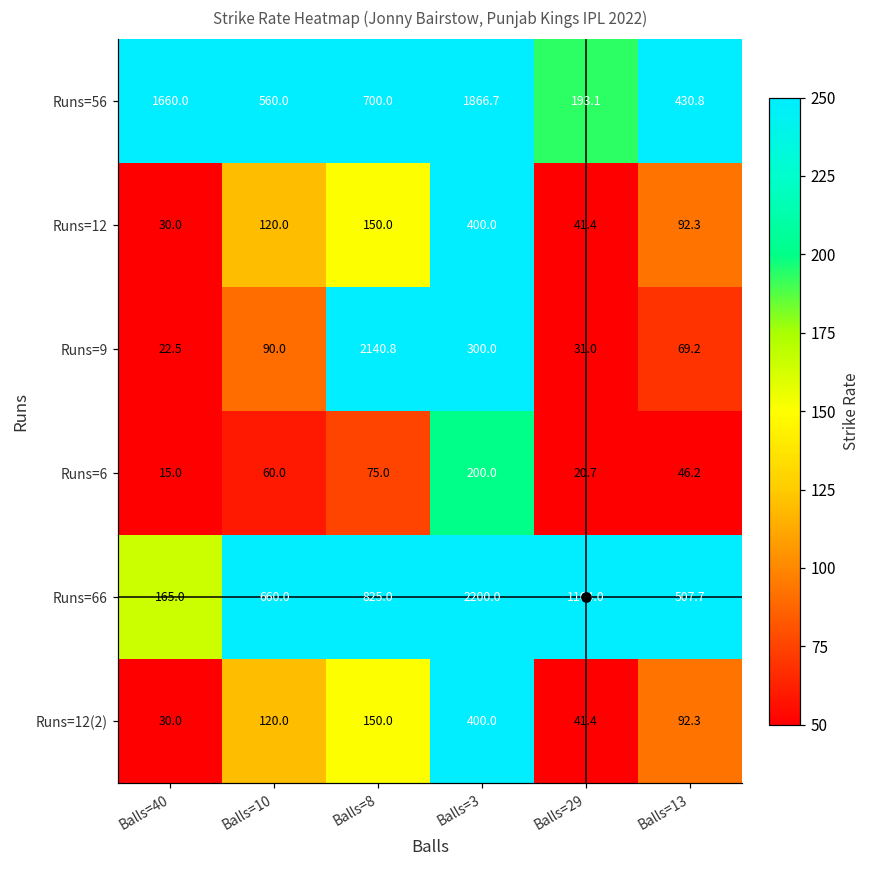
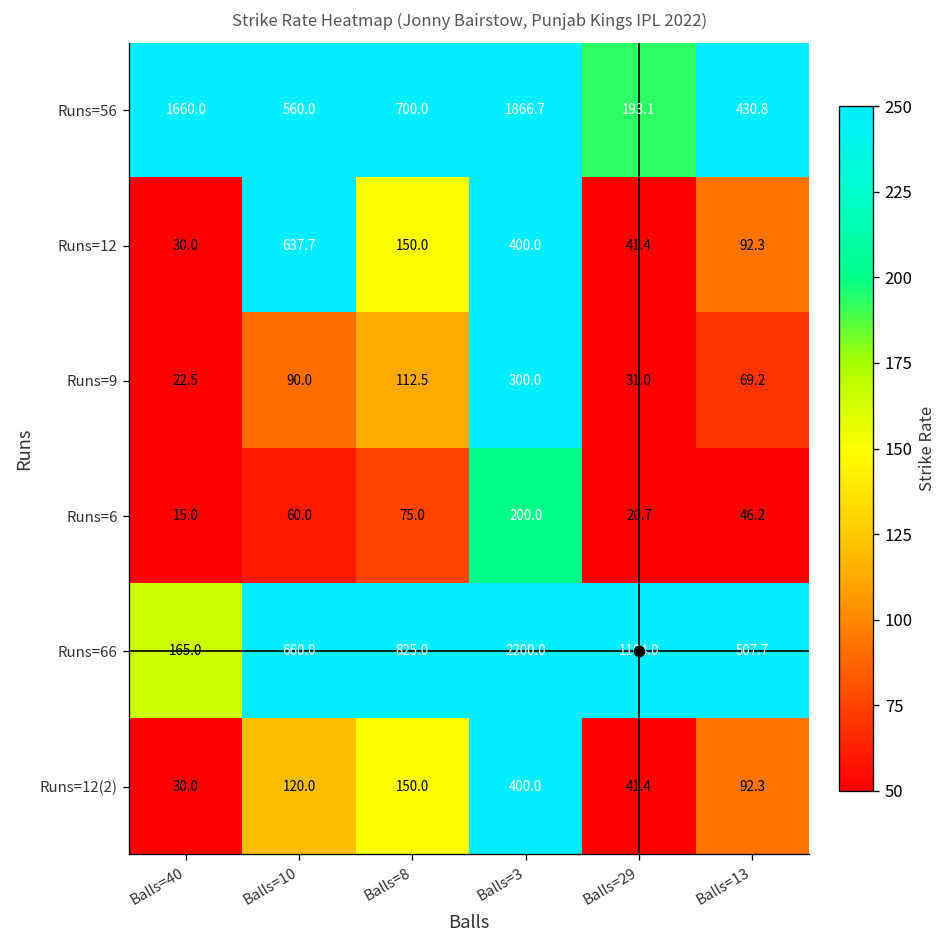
  {
    "Runs=56": {
      "Balls=40": 1660.0,
      "Balls=10": 560.0,
      "Balls=8": 700.0,
      "Balls=3": 1866.7,
      "Balls=29": 193.1,
      "Balls=13": 430.8
    },
    "Runs=12": {
      "Balls=40": 30.0,
-     "Balls=10": 120.0,
+     "Balls=10": 637.7,
      "Balls=8": 150.0,
      "Balls=3": 400.0,
      "Balls=29": 41.4,
      "Balls=13": 92.3
    },
    "Runs=9": {
      "Balls=40": 22.5,
      "Balls=10": 90.0,
-     "Balls=8": 2140.8,
+     "Balls=8": 112.5,
      "Balls=3": 300.0,
      "Balls=29": 31.0,
      "Balls=13": 69.2
    },
    "Runs=6": {
      "Balls=40": 15.0,
      "Balls=10": 60.0,
      "Balls=8": 75.0,
      "Balls=3": 200.0,
      "Balls=29": 20.7,
      "Balls=13": 46.2
    },
    "Runs=66": {
      "Balls=40": 165.0,
      "Balls=10": 660.0,
      "Balls=8": 825.0,
      "Balls=3": 2200.0,
      "Balls=13": 507.7
    },
    "Runs=12(2)": {
      "Balls=40": 30.0,
      "Balls=10": 120.0,
      "Balls=8": 150.0,
      "Balls=3": 400.0,
      "Balls=29": 41.4,
      "Balls=13": 92.3
    }
  }
